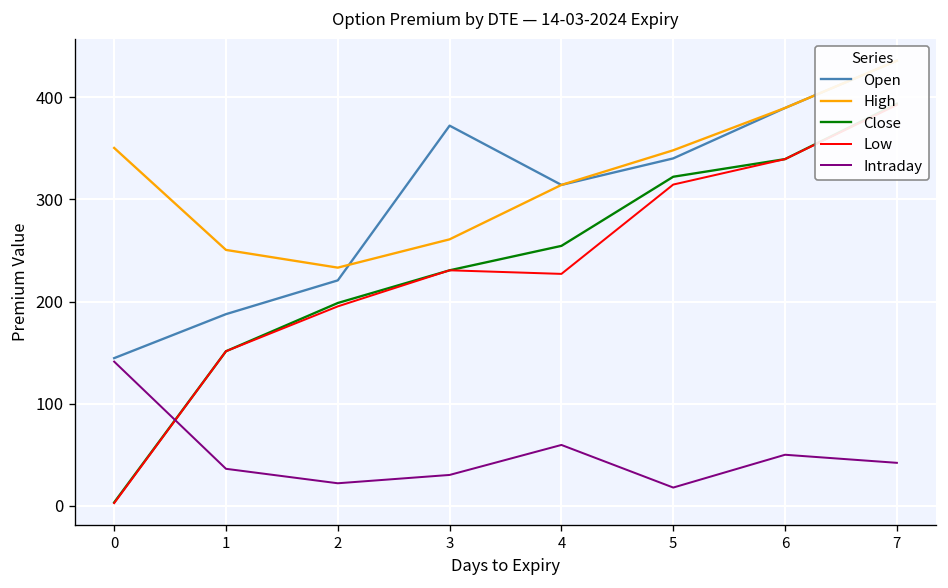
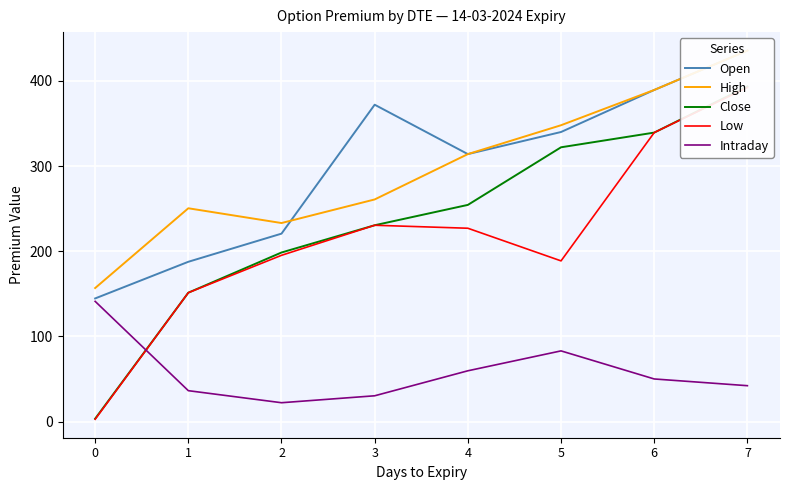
  {
    "Open": {
      "0": 140,
      "1": 190,
      "2": 220,
      "3": 370,
      "5": 340
    },
    "High": {
-     "0": 350,
+     "0": 160,
      "1": 250,
      "2": 230,
      "3": 260,
      "5": 350
    },
    "Close": {
      "2": 200,
      "4": 250,
      "5": 320
    },
    "Low": {
      "2": 200,
      "4": 230,
-     "5": 310
+     "5": 190
    },
    "Intraday": {
      "0": 140,
      "1": 40,
      "2": 20,
      "3": 30,
      "4": 60,
-     "5": 20,
+     "5": 80,
      "6": 50,
      "7": 40
    }
  }
